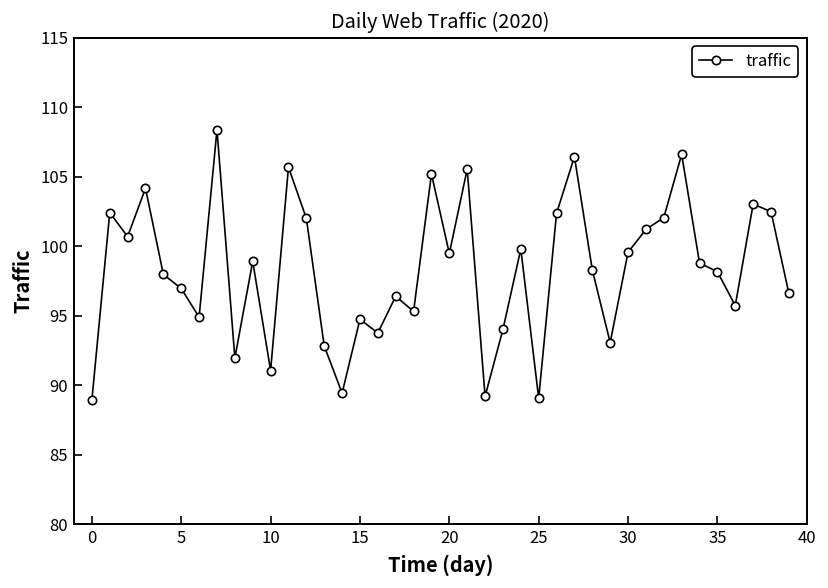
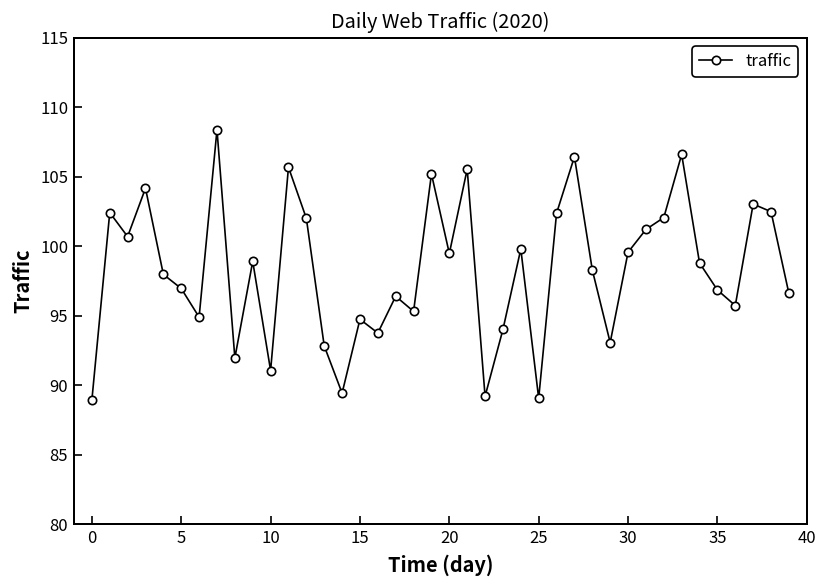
  {
    "0": 88.9,
    "5": 97.0,
    "10": 91.1,
    "15": 94.8,
    "20": 99.5,
    "25": 89.1,
    "30": 99.6,
-   "35": 98.2
+   "35": 96.9
  }
